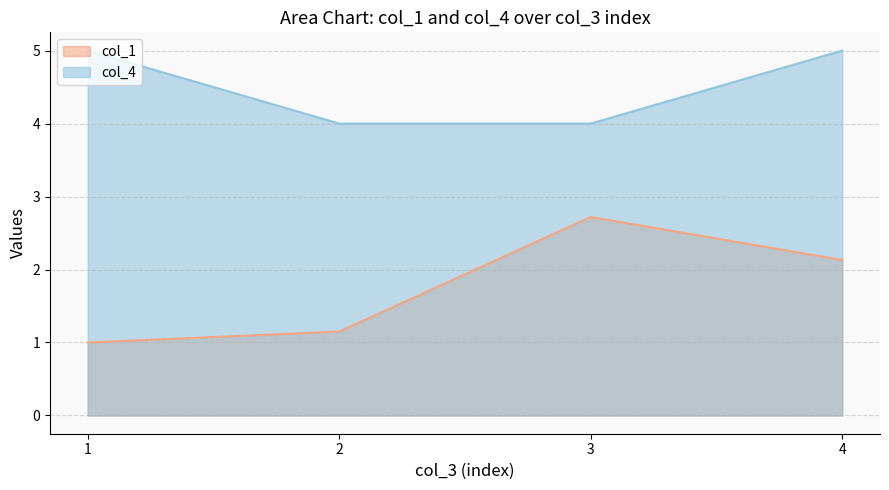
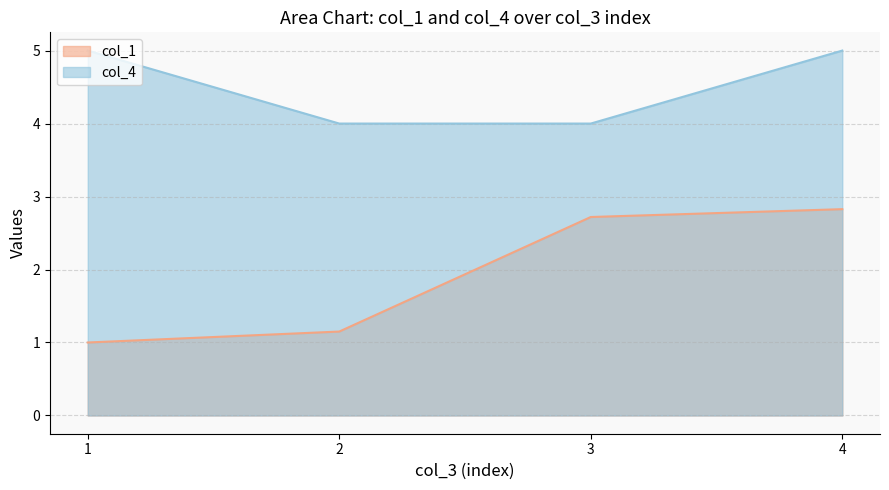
  {
    "col_1": {
      "1": 1.0,
      "2": 1.2,
      "3": 2.7,
-     "4": 2.1
+     "4": 2.8
    },
    "col_4": {
      "2": 4.0,
      "3": 4.0,
      "4": 5.0
    }
  }
